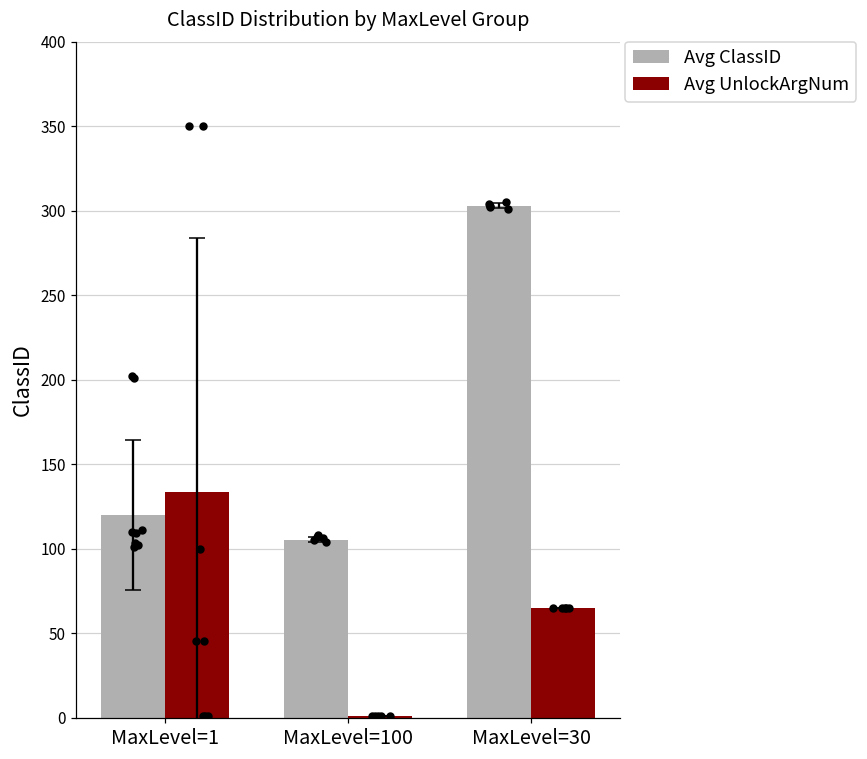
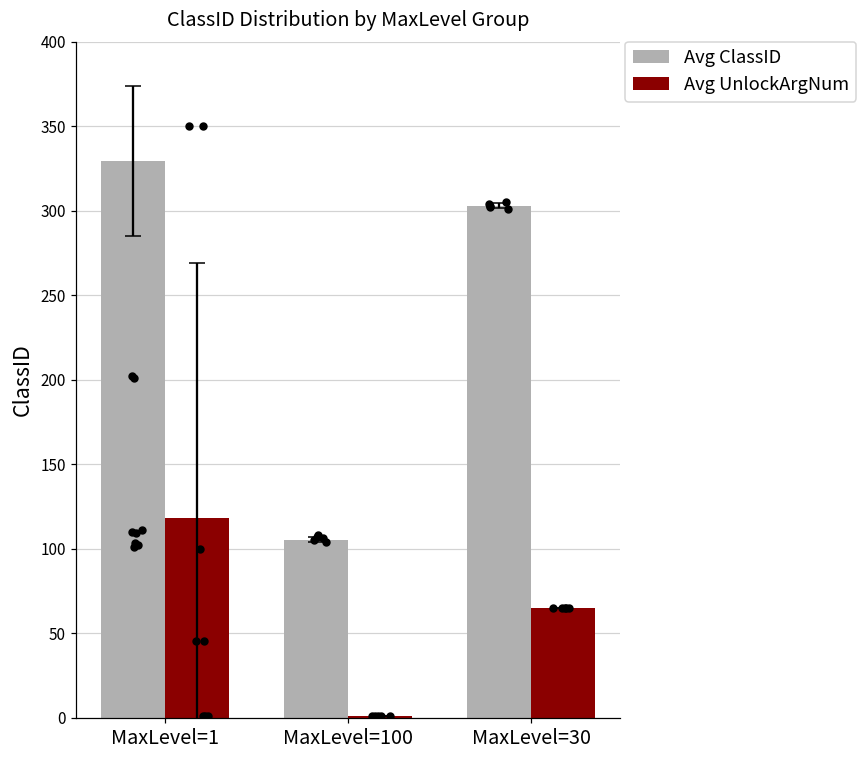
  {
    "Avg ClassID": {
-     "MaxLevel=1": 120,
+     "MaxLevel=1": 330,
      "MaxLevel=100": 105,
      "MaxLevel=30": 303
    },
    "Avg UnlockArgNum": {
-     "MaxLevel=1": 133,
+     "MaxLevel=1": 118,
      "MaxLevel=30": 65
    }
  }
